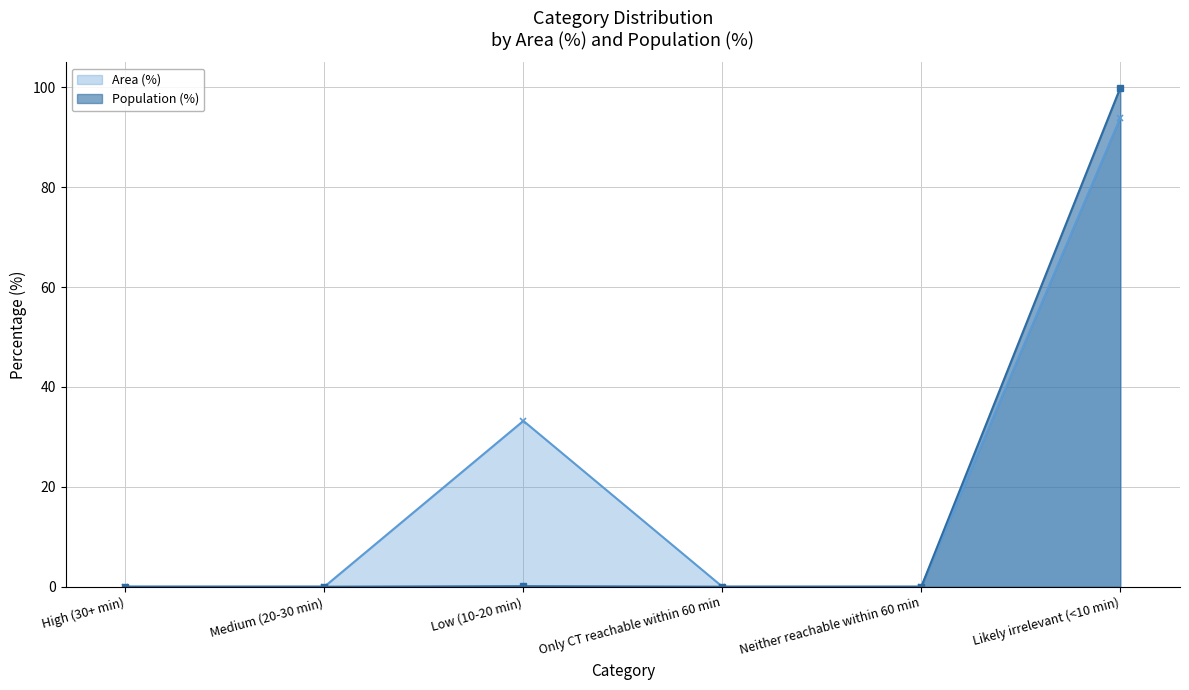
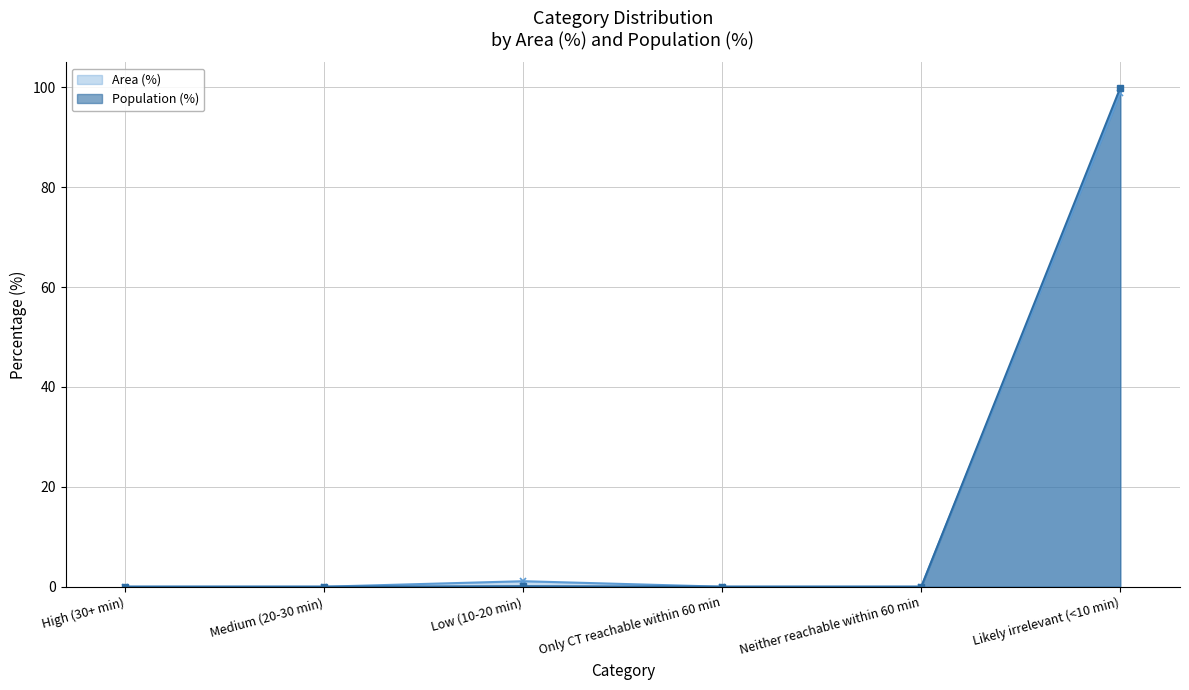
  {
    "Area (%)": {
-     "Low (10-20 min)": 33,
-     "Likely irrelevant (<10 min)": 94
+     "Low (10-20 min)": 1,
+     "Likely irrelevant (<10 min)": 99
    },
    "Population (%)": {
      "Low (10-20 min)": 0,
      "Likely irrelevant (<10 min)": 100
    }
  }
